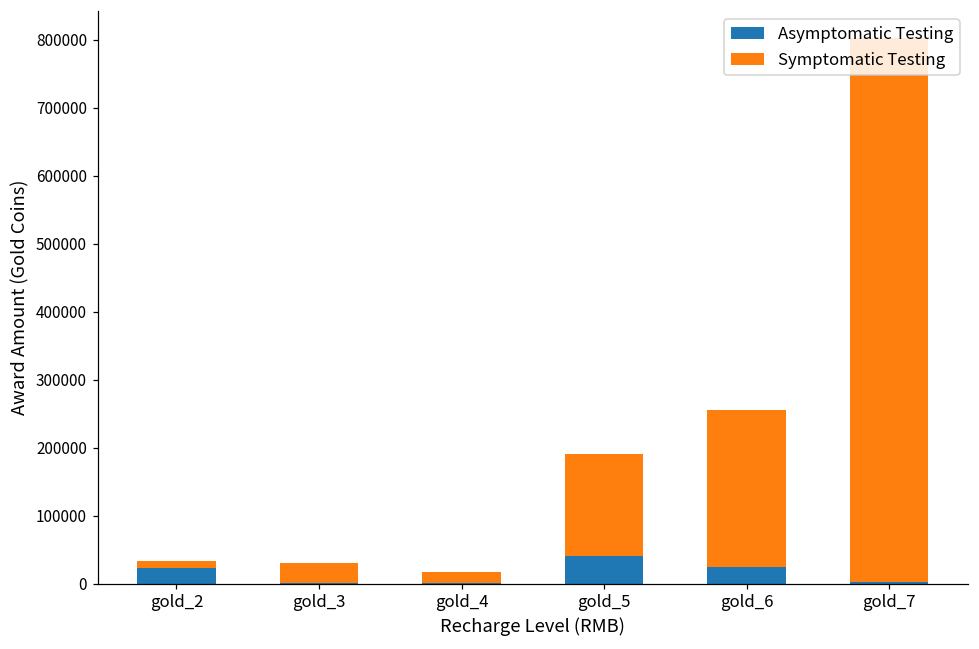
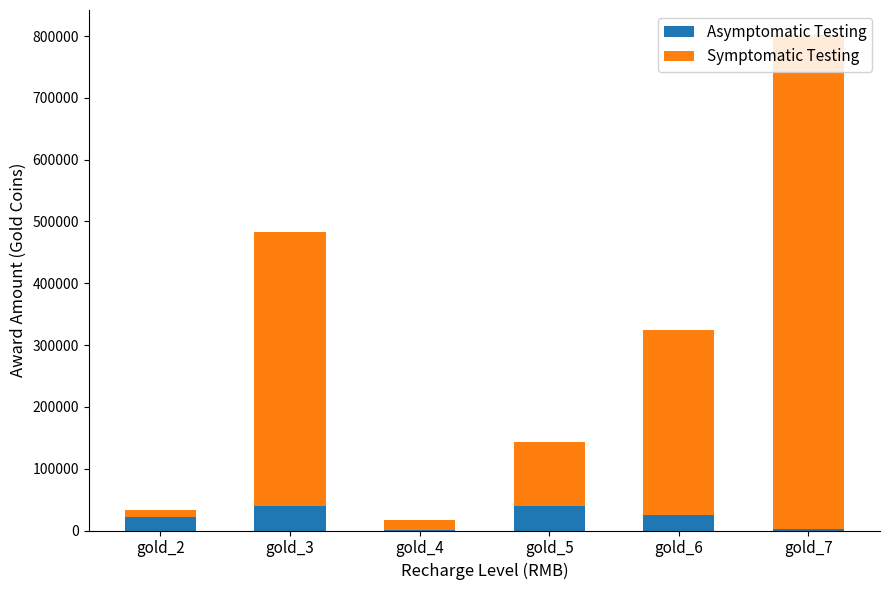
  {
    "Asymptomatic Testing": {
      "gold_2": 20000,
-     "gold_3": 0,
+     "gold_3": 40000,
      "gold_5": 40000,
      "gold_6": 20000
    },
    "Symptomatic Testing": {
      "gold_2": 10000,
-     "gold_3": 30000,
+     "gold_3": 440000,
      "gold_4": 20000,
-     "gold_5": 150000,
-     "gold_6": 230000
+     "gold_5": 100000,
+     "gold_6": 300000
    }
  }
